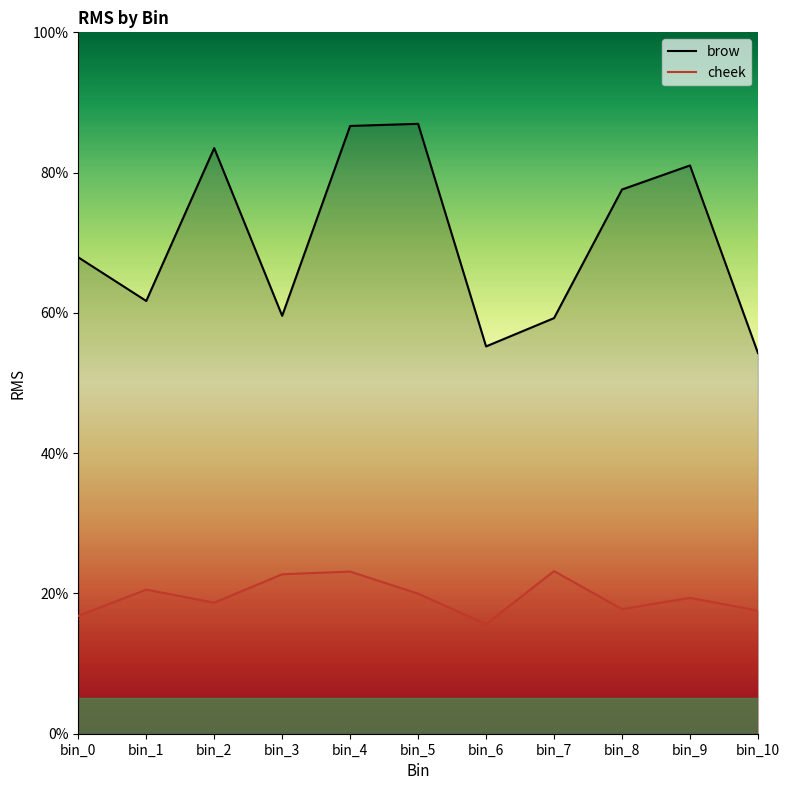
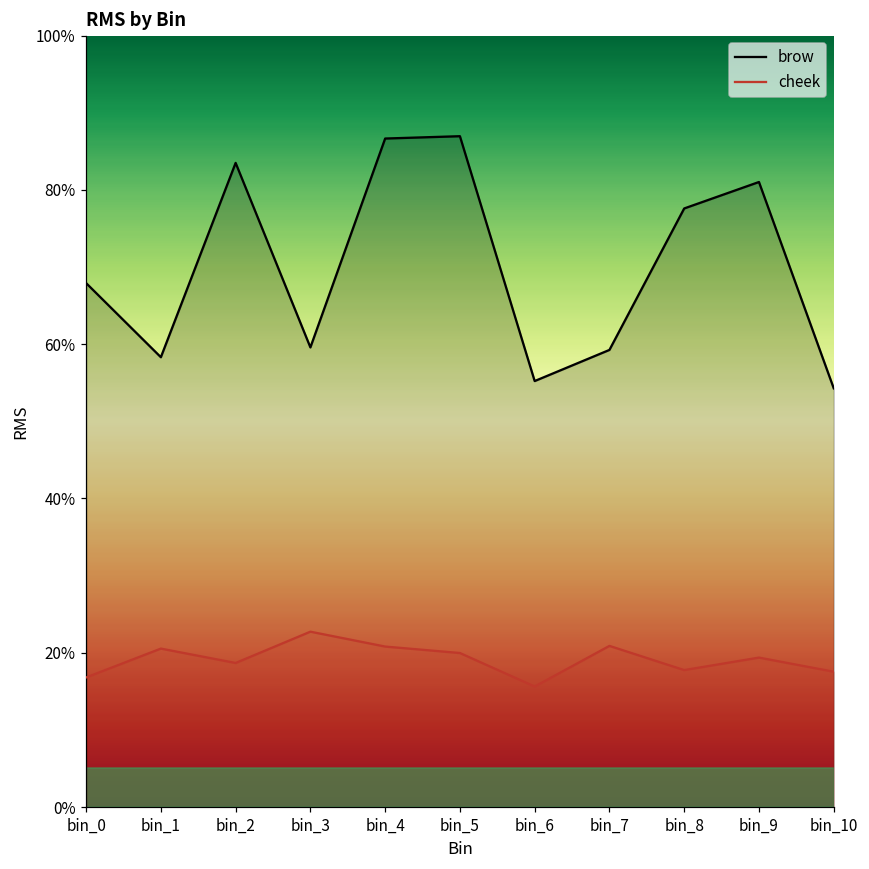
  {
    "brow": {
      "bin_0": "68%",
-     "bin_1": "62%",
+     "bin_1": "58%",
      "bin_2": "83%",
      "bin_3": "60%",
      "bin_4": "87%",
      "bin_5": "87%",
      "bin_6": "55%",
      "bin_7": "59%",
      "bin_8": "78%",
      "bin_9": "81%",
      "bin_10": "54%"
    },
    "cheek": {
      "bin_0": "17%",
      "bin_1": "21%",
      "bin_2": "19%",
      "bin_3": "23%",
-     "bin_4": "23%",
+     "bin_4": "21%",
      "bin_5": "20%",
      "bin_6": "16%",
-     "bin_7": "23%",
+     "bin_7": "21%",
      "bin_8": "18%",
      "bin_9": "19%",
      "bin_10": "18%"
    }
  }
